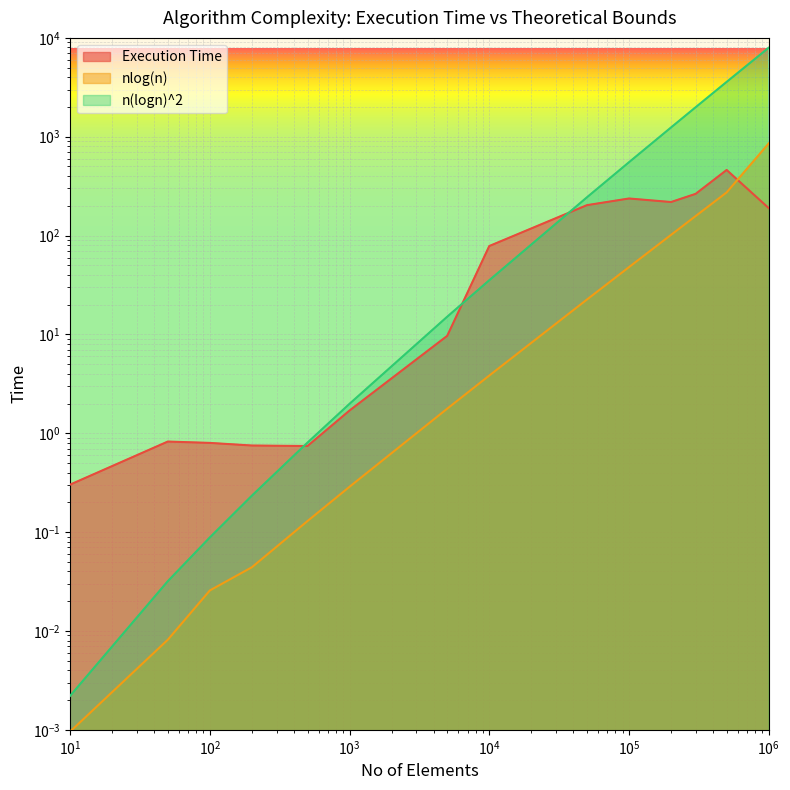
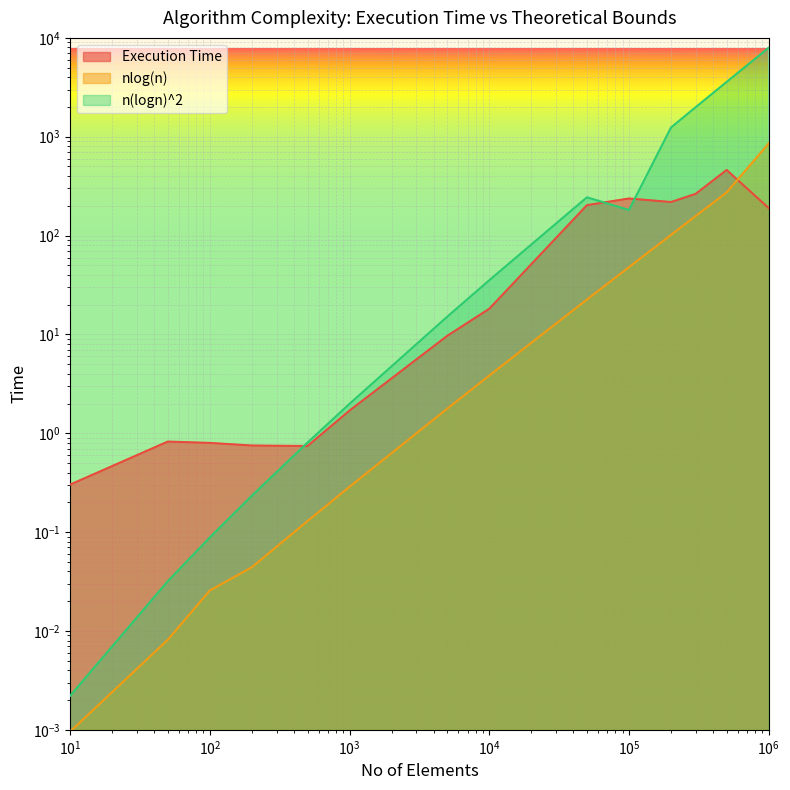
  {
    "Execution Time": {
      "10^1": 0.30,
      "10^2": 0.8,
      "10^3": 1.7,
-     "10^4": 80,
+     "10^4": 18,
      "10^5": 240,
      "10^6": 190
    },
    "nlog(n)": {
      "10^1": 0.0010,
      "10^2": 0.026,
      "10^3": 0.29,
      "10^4": 4,
      "10^5": 50,
      "10^6": 900
    },
    "n(logn)^2": {
      "10^1": 0.0022,
      "10^2": 0.09,
      "10^3": 2,
      "10^4": 35,
-     "10^5": 600,
+     "10^5": 180,
      "10^6": 8000
    }
  }
